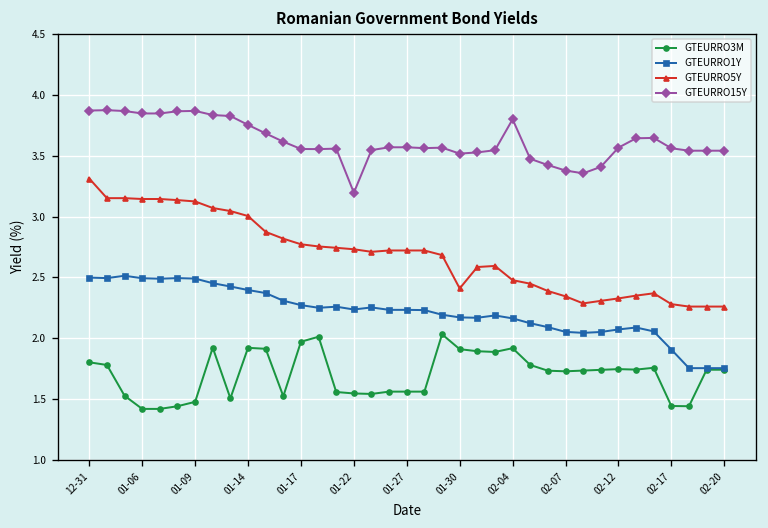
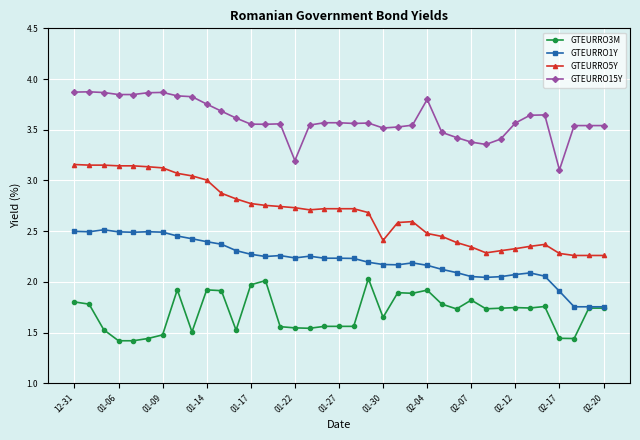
  {
    "GTEURRO3M": {
      "12-31": 1.80,
      "01-06": 1.42,
      "01-09": 1.48,
      "01-14": 1.92,
      "01-17": 1.97,
      "01-22": 1.55,
      "01-27": 1.56,
-     "01-30": 1.91,
+     "01-30": 1.65,
      "02-04": 1.92,
-     "02-07": 1.73,
+     "02-07": 1.82,
      "02-12": 1.75,
      "02-17": 1.44
    },
    "GTEURRO1Y": {
      "12-31": 2.50,
      "01-06": 2.49,
      "01-09": 2.49,
      "01-14": 2.40,
      "01-17": 2.27,
      "01-22": 2.24,
      "01-27": 2.23,
      "01-30": 2.17,
      "02-04": 2.16,
      "02-07": 2.05,
      "02-12": 2.07,
      "02-17": 1.91
    },
    "GTEURRO5Y": {
-     "12-31": 3.31,
+     "12-31": 3.16,
      "01-06": 3.14,
      "01-09": 3.12,
      "01-14": 3.00,
      "01-17": 2.77,
      "01-22": 2.73,
      "01-27": 2.72,
      "01-30": 2.41,
      "02-04": 2.48,
      "02-07": 2.34,
      "02-12": 2.33,
      "02-17": 2.28,
      "02-20": 2.26
    },
    "GTEURRO15Y": {
      "12-31": 3.87,
      "01-06": 3.85,
      "01-09": 3.87,
      "01-14": 3.75,
      "01-17": 3.56,
      "01-22": 3.20,
      "01-27": 3.57,
      "01-30": 3.52,
      "02-04": 3.80,
      "02-07": 3.38,
      "02-12": 3.57,
-     "02-17": 3.56,
+     "02-17": 3.10,
      "02-20": 3.54
    }
  }
